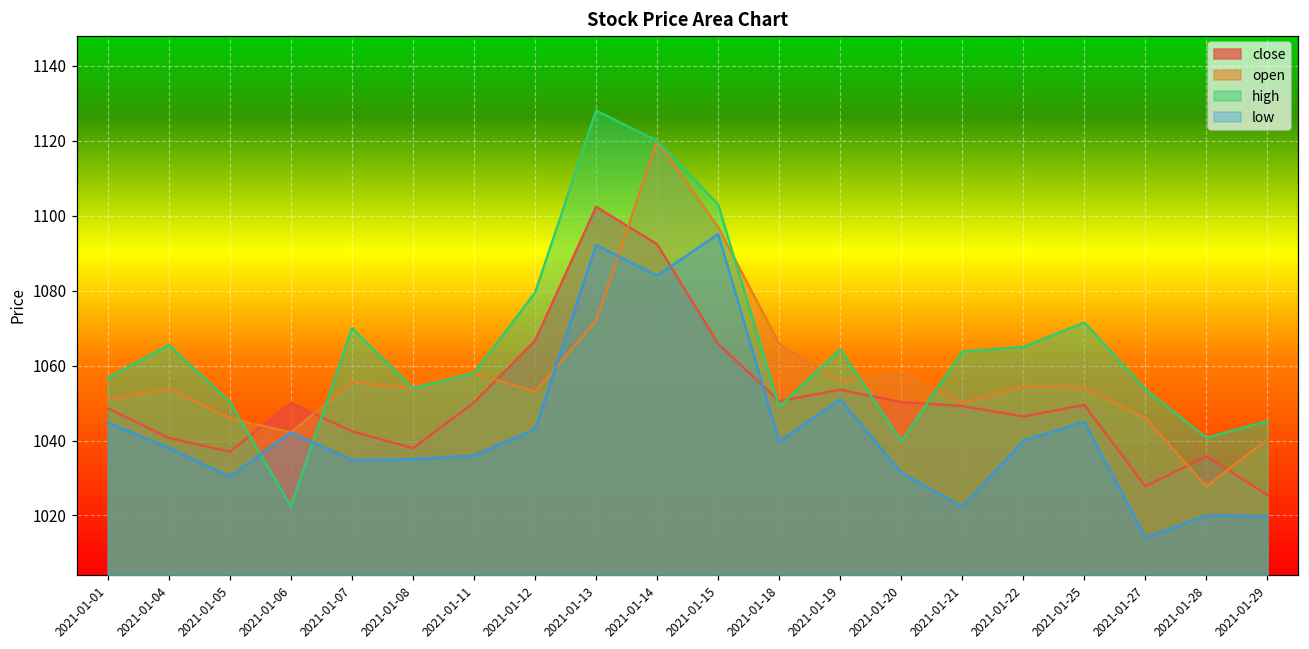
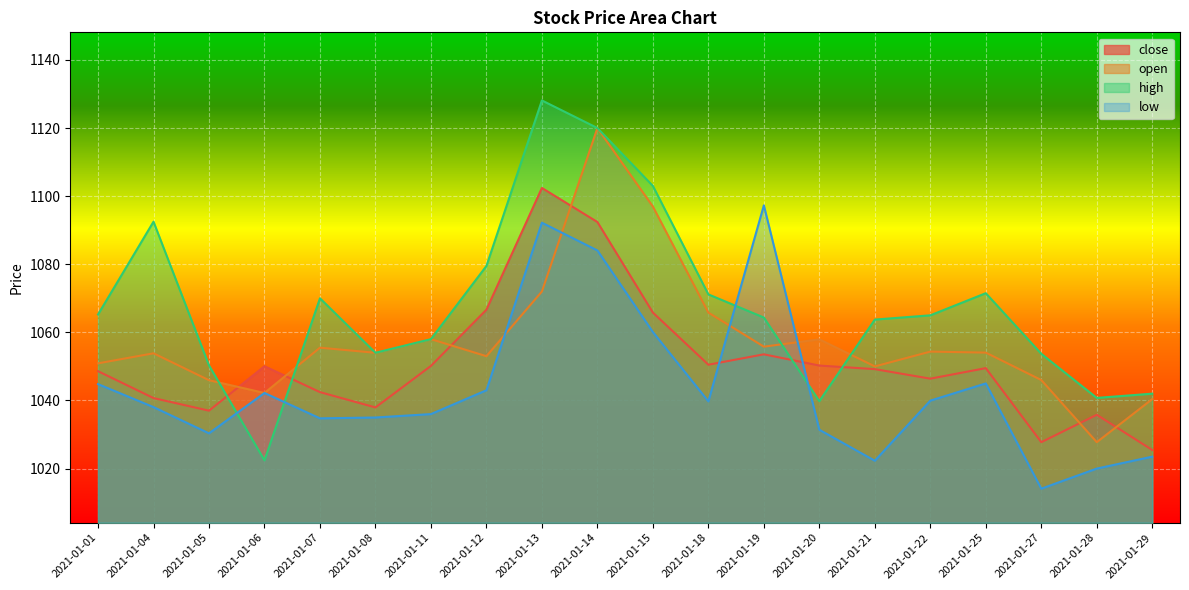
  {
    "high": {
-     "2021-01-01": 1057,
-     "2021-01-04": 1066,
+     "2021-01-01": 1065,
+     "2021-01-04": 1093,
      "2021-01-05": 1050,
      "2021-01-06": 1022,
      "2021-01-07": 1070,
      "2021-01-12": 1080,
      "2021-01-13": 1128,
      "2021-01-15": 1103,
-     "2021-01-18": 1049,
+     "2021-01-18": 1071,
      "2021-01-19": 1064,
      "2021-01-20": 1040,
      "2021-01-21": 1064,
      "2021-01-22": 1065,
      "2021-01-25": 1072,
      "2021-01-27": 1054,
      "2021-01-28": 1041,
-     "2021-01-29": 1045
+     "2021-01-29": 1042
    },
    "low": {
      "2021-01-01": 1045,
      "2021-01-04": 1038,
      "2021-01-05": 1030,
      "2021-01-07": 1035,
      "2021-01-08": 1035,
      "2021-01-11": 1036,
      "2021-01-12": 1043,
      "2021-01-13": 1092,
      "2021-01-14": 1084,
-     "2021-01-15": 1095,
+     "2021-01-15": 1060,
      "2021-01-18": 1040,
-     "2021-01-19": 1051,
+     "2021-01-19": 1097,
      "2021-01-20": 1031,
      "2021-01-21": 1022,
      "2021-01-22": 1040,
      "2021-01-25": 1045,
      "2021-01-27": 1014,
      "2021-01-28": 1020,
-     "2021-01-29": 1020
+     "2021-01-29": 1024
    }
  }
